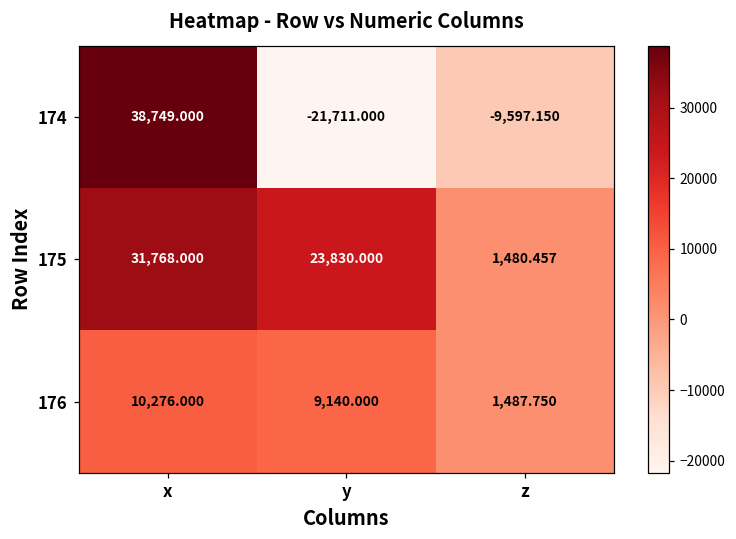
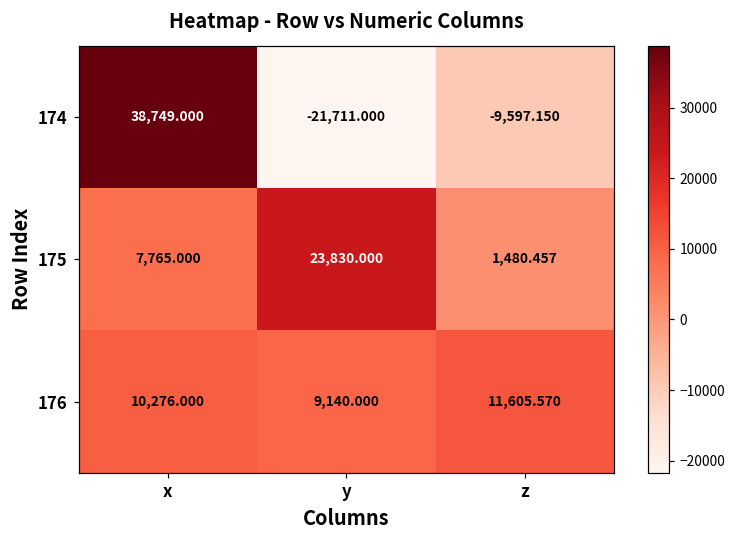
  {
    "174": {
      "x": "38,749.000",
      "y": "-21,711.000",
      "z": "-9,597.150"
    },
    "175": {
-     "x": "31,768.000",
+     "x": "7,765.000",
      "y": "23,830.000",
      "z": "1,480.457"
    },
    "176": {
      "x": "10,276.000",
      "y": "9,140.000",
-     "z": "1,487.750"
+     "z": "11,605.570"
    }
  }
